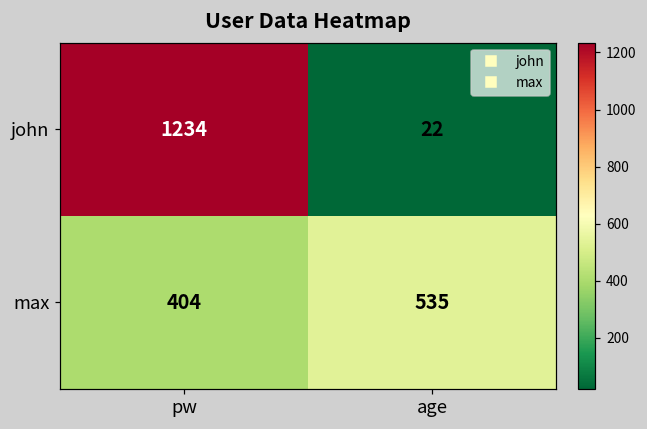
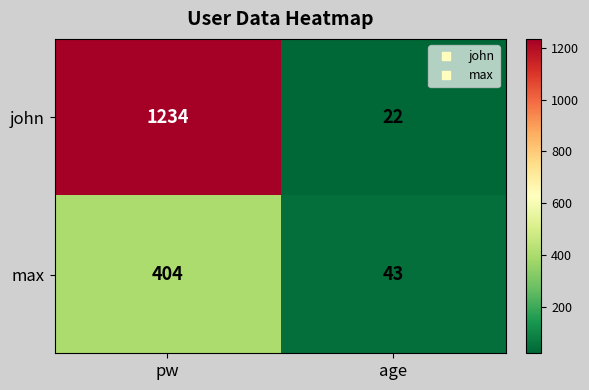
  {
    "john": {
      "pw": 1234,
      "age": 22
    },
    "max": {
      "pw": 404,
-     "age": 535
+     "age": 43
    }
  }
